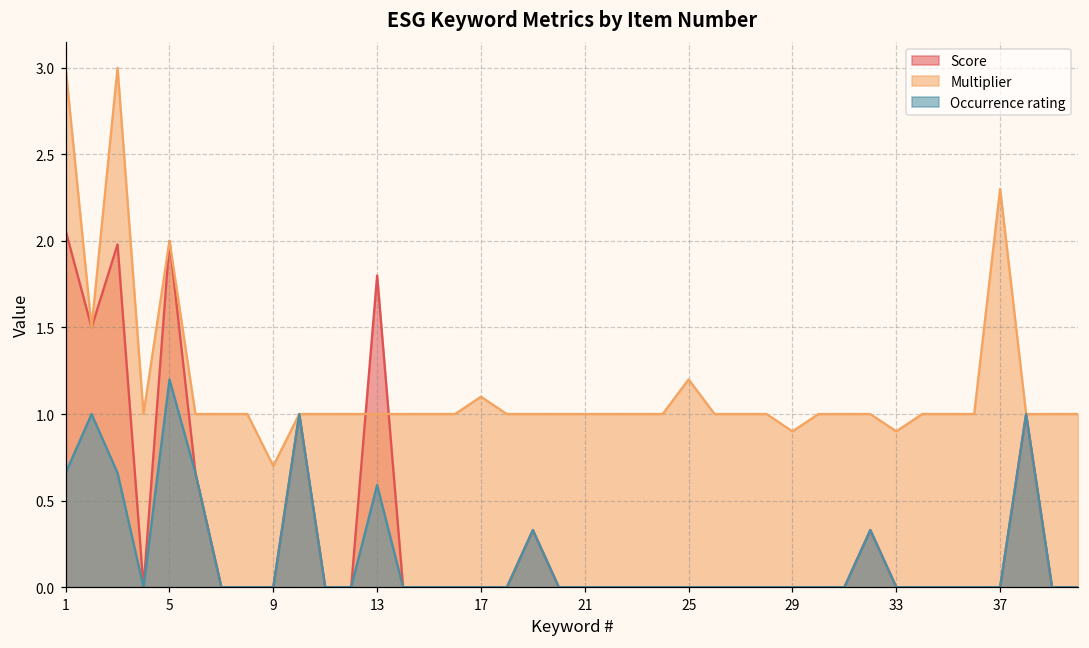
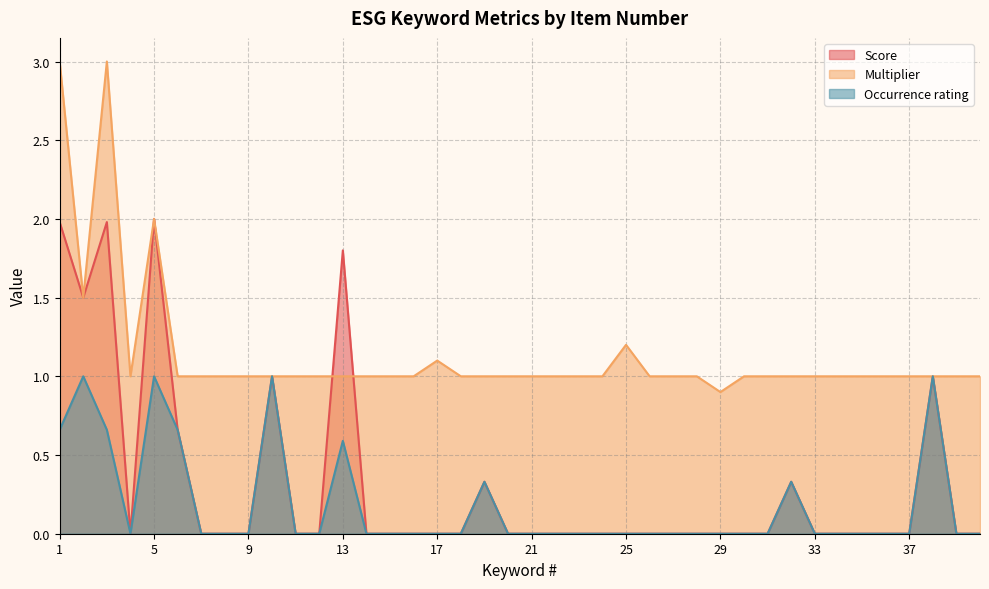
  {
    "Score": {
-     "1": 2.06,
+     "1": 1.98,
      "13": 1.80
    },
    "Multiplier": {
      "1": 3.0,
-     "9": 0.7,
+     "9": 1.0,
      "13": 1.0,
      "17": 1.1,
      "21": 1.0,
      "25": 1.2,
      "29": 0.9,
-     "33": 0.9,
-     "37": 2.3
+     "33": 1.0,
+     "37": 1.0
    },
    "Occurrence rating": {
      "1": 0.66,
-     "5": 1.2,
+     "5": 1.0,
      "13": 0.6
    }
  }
